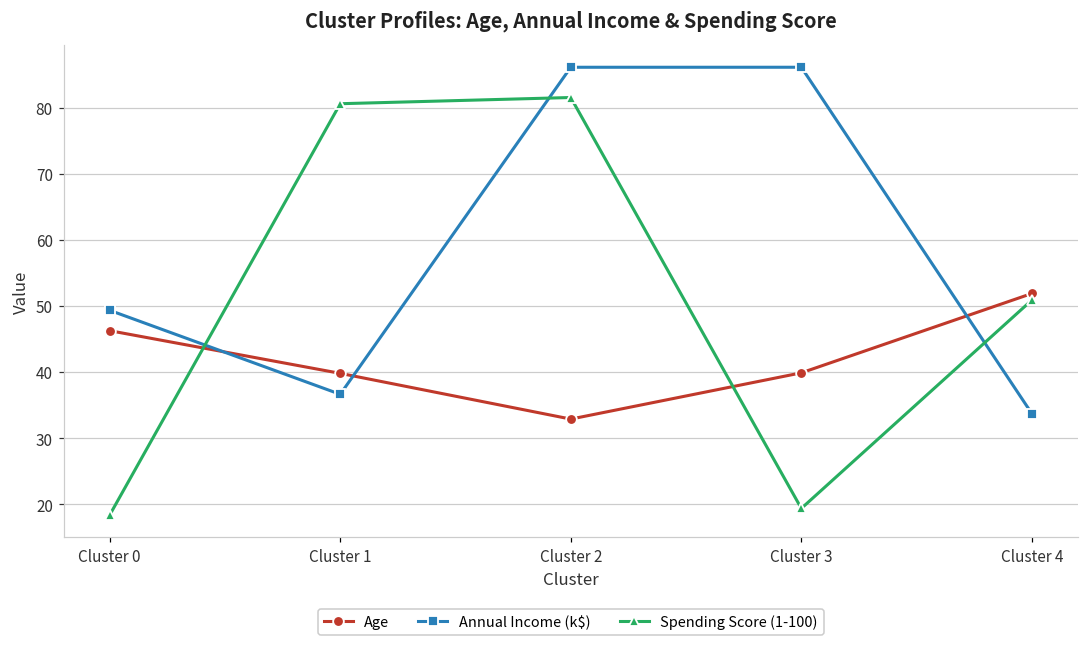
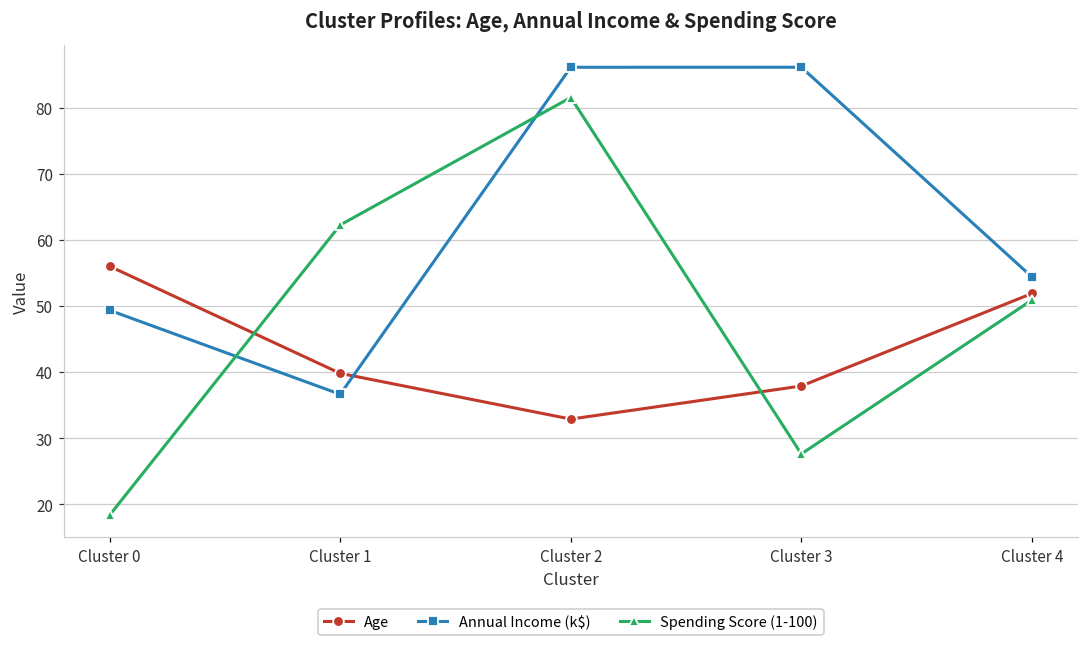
  {
    "Age": {
-     "Cluster 0": 46,
+     "Cluster 0": 56,
      "Cluster 1": 40,
      "Cluster 2": 33,
-     "Cluster 3": 40,
+     "Cluster 3": 38,
      "Cluster 4": 52
    },
    "Annual Income (k$)": {
      "Cluster 0": 49,
      "Cluster 1": 37,
      "Cluster 2": 86,
      "Cluster 3": 86,
-     "Cluster 4": 34
+     "Cluster 4": 54
    },
    "Spending Score (1-100)": {
      "Cluster 0": 18,
-     "Cluster 1": 81,
+     "Cluster 1": 62,
      "Cluster 2": 82,
-     "Cluster 3": 19,
+     "Cluster 3": 28,
      "Cluster 4": 51
    }
  }
